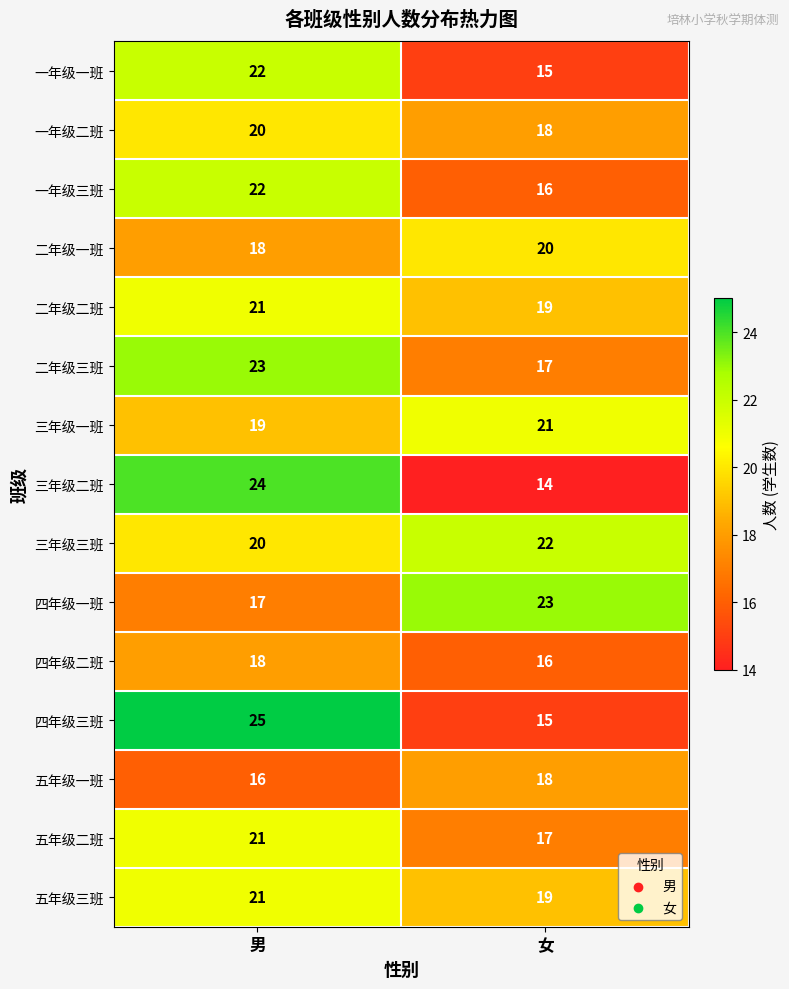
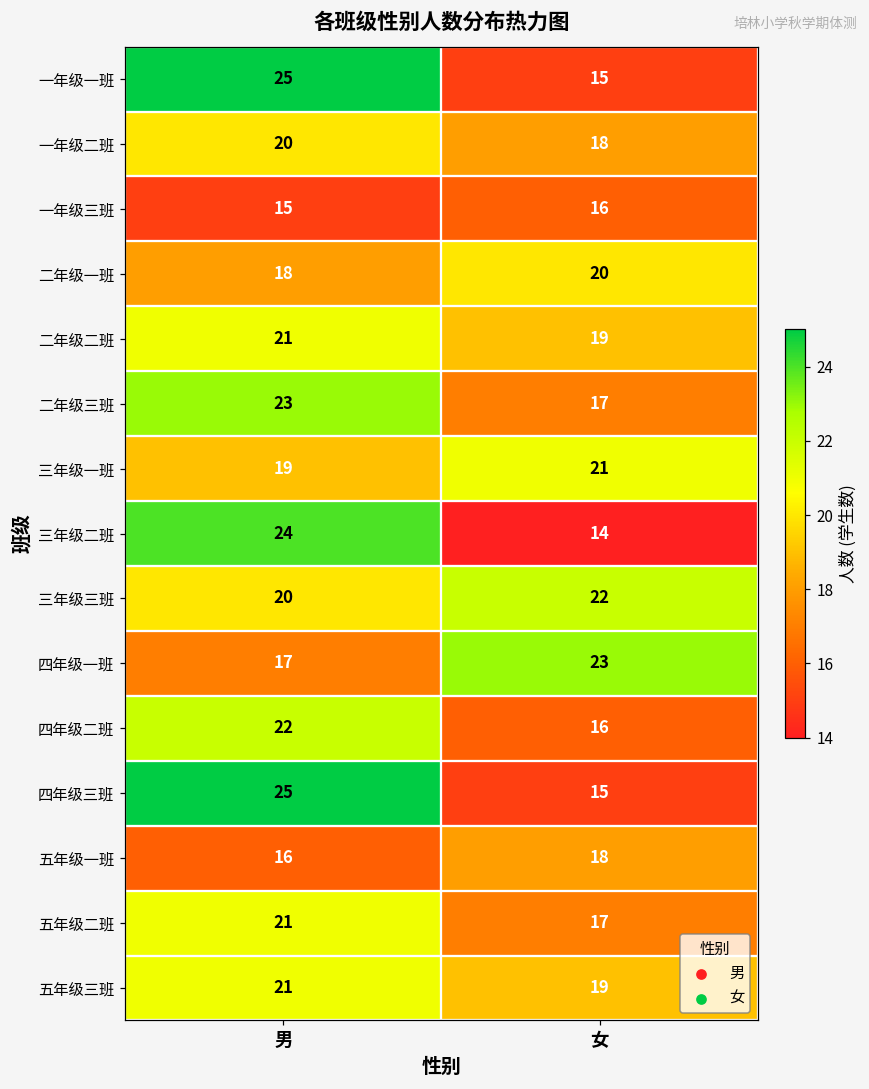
  {
    "一年级一班": {
-     "男": 22,
+     "男": 25,
      "女": 15
    },
    "一年级二班": {
      "男": 20,
      "女": 18
    },
    "一年级三班": {
-     "男": 22,
+     "男": 15,
      "女": 16
    },
    "二年级一班": {
      "男": 18,
      "女": 20
    },
    "二年级二班": {
      "男": 21,
      "女": 19
    },
    "二年级三班": {
      "男": 23,
      "女": 17
    },
    "三年级一班": {
      "男": 19,
      "女": 21
    },
    "三年级二班": {
      "男": 24,
      "女": 14
    },
    "三年级三班": {
      "男": 20,
      "女": 22
    },
    "四年级一班": {
      "男": 17,
      "女": 23
    },
    "四年级二班": {
-     "男": 18,
+     "男": 22,
      "女": 16
    },
    "四年级三班": {
      "男": 25,
      "女": 15
    },
    "五年级一班": {
      "男": 16,
      "女": 18
    },
    "五年级二班": {
      "男": 21,
      "女": 17
    },
    "五年级三班": {
      "男": 21,
      "女": 19
    }
  }
